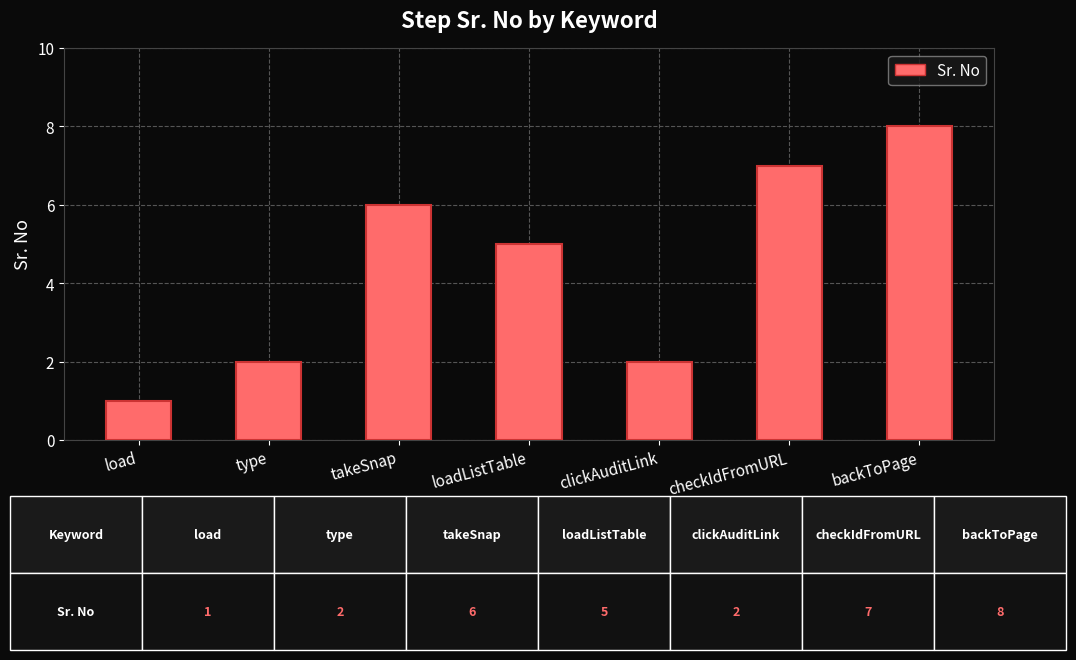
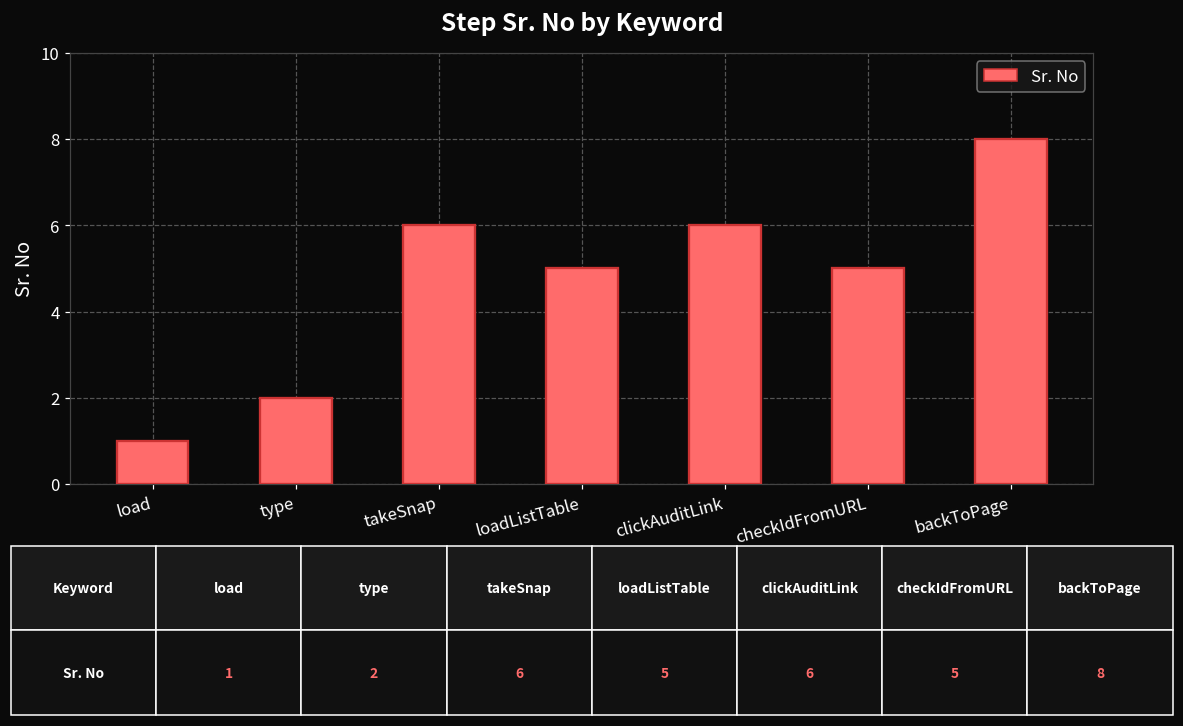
  {
-   "clickAuditLink": 2,
-   "checkIdFromURL": 7
+   "clickAuditLink": 6,
+   "checkIdFromURL": 5
  }
